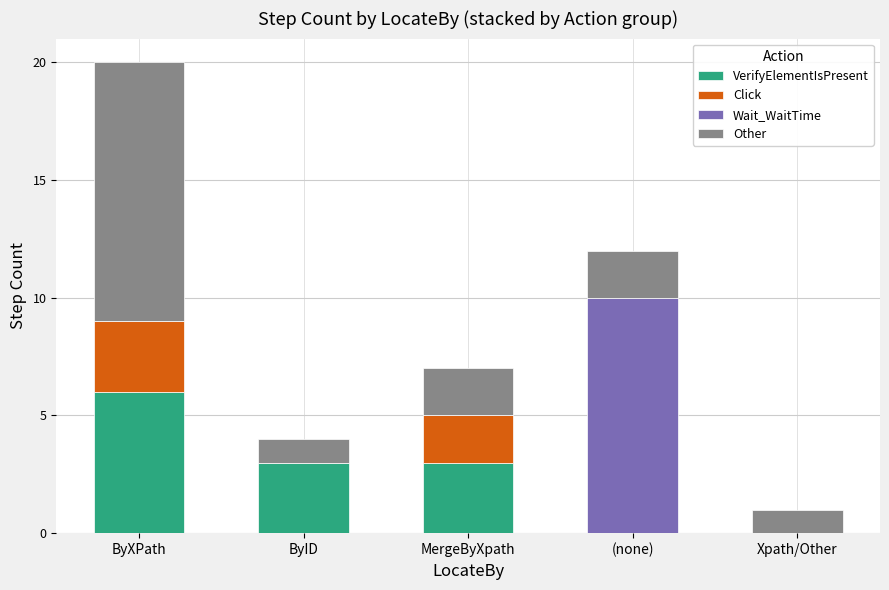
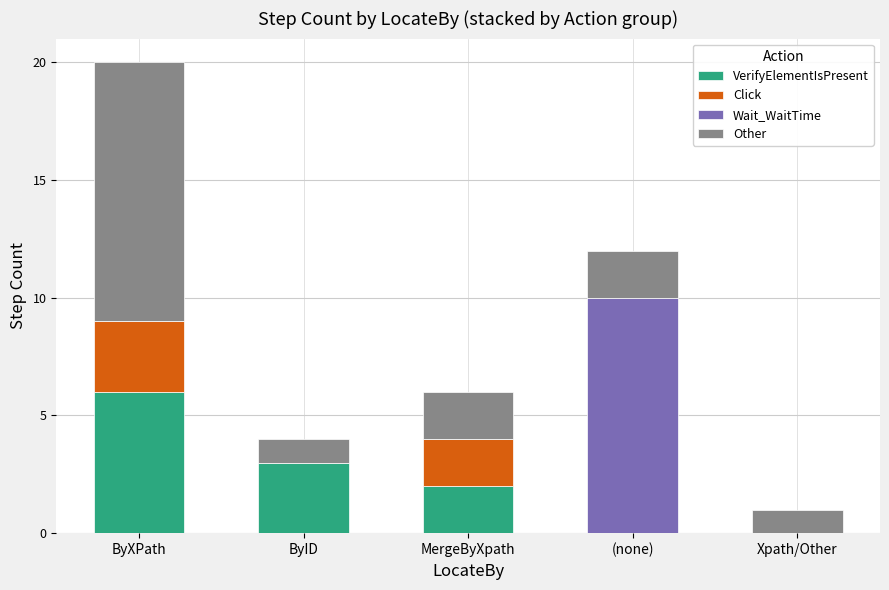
  {
    "VerifyElementIsPresent": {
      "ByXPath": 6,
      "ByID": 3,
-     "MergeByXpath": 3,
+     "MergeByXpath": 2,
      "(none)": 0,
      "Xpath/Other": 0
    }
  }
